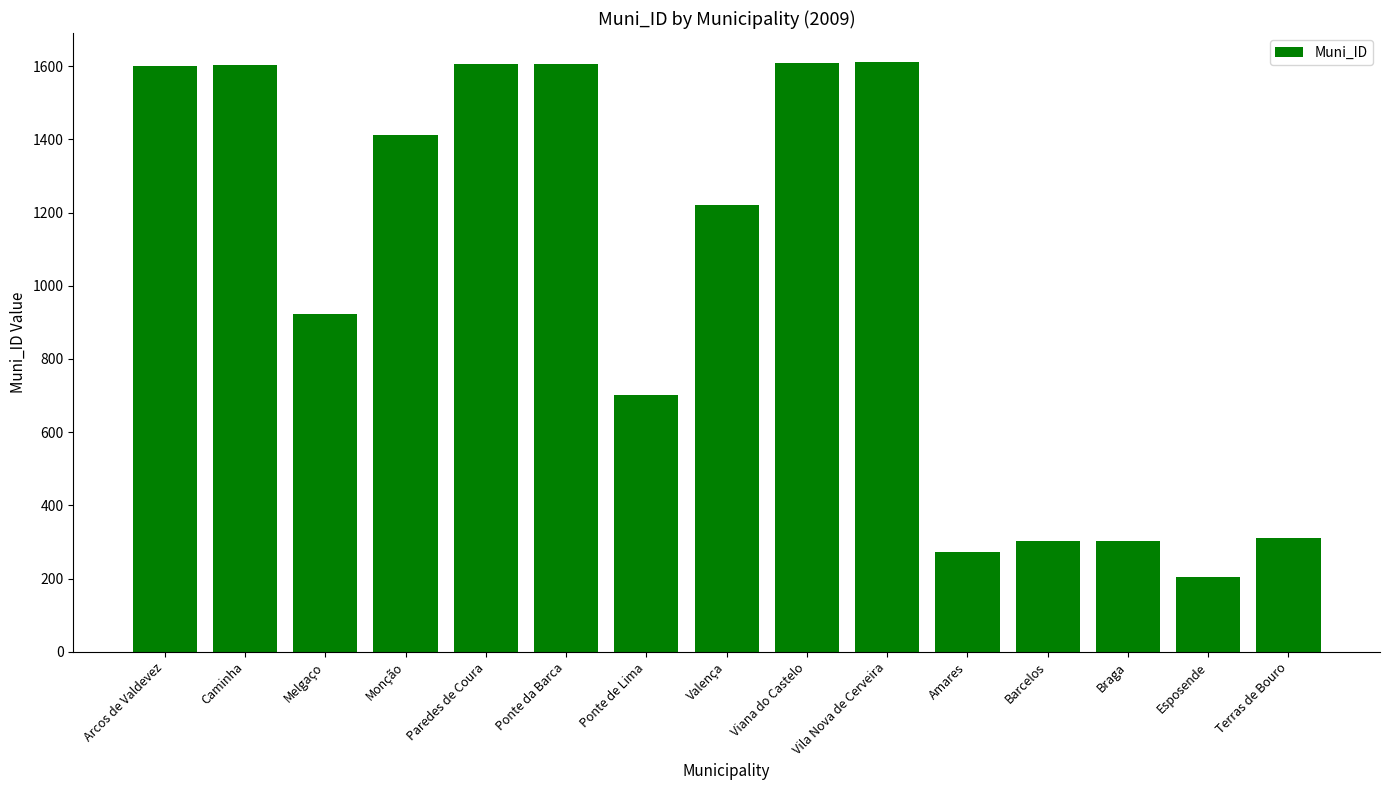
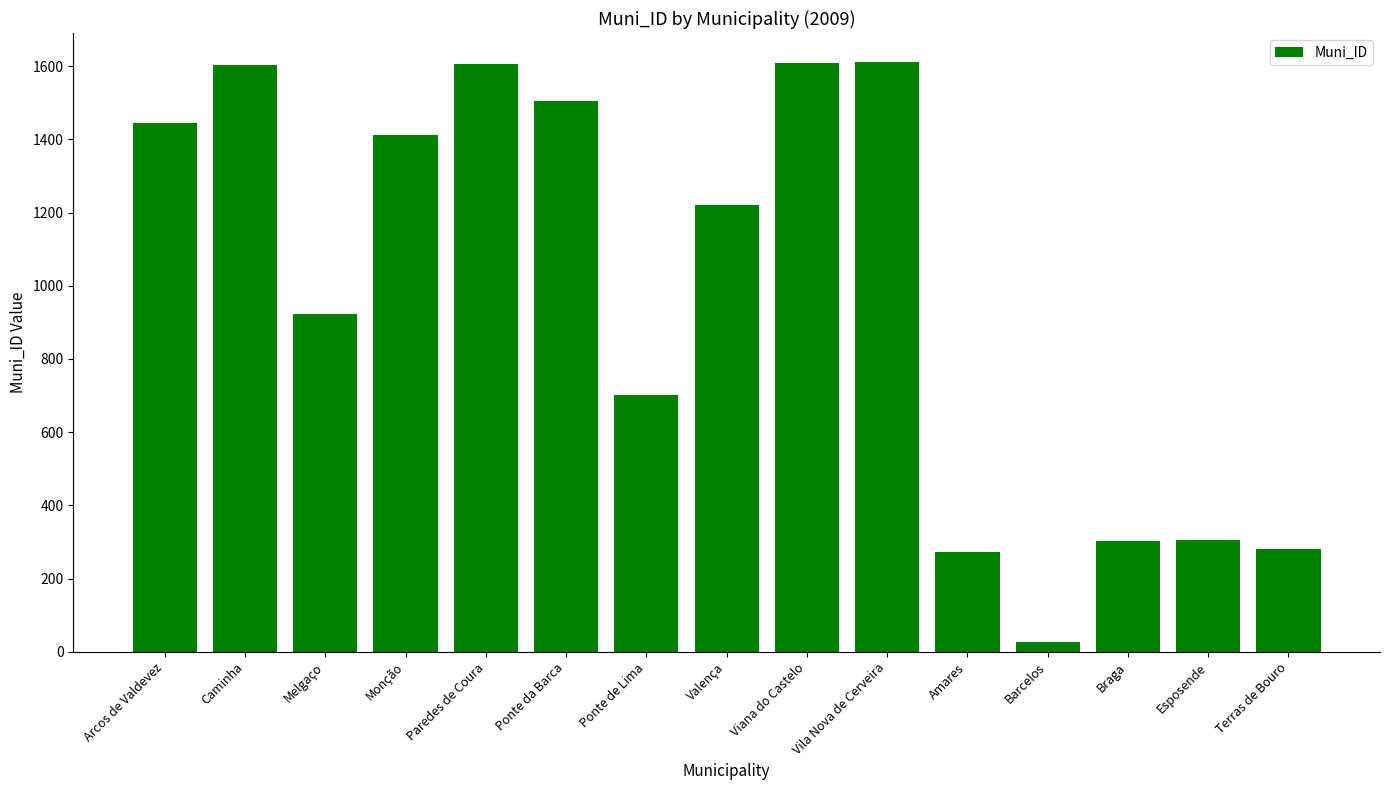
  {
-   "Arcos de Valdevez": 1600,
+   "Arcos de Valdevez": 1440,
    "Caminha": 1600,
    "Melgaço": 920,
    "Monção": 1410,
    "Paredes de Coura": 1610,
-   "Ponte da Barca": 1610,
+   "Ponte da Barca": 1510,
    "Ponte de Lima": 700,
    "Valença": 1220,
    "Viana do Castelo": 1610,
    "Vila Nova de Cerveira": 1610,
    "Amares": 270,
-   "Barcelos": 300,
+   "Barcelos": 30,
    "Braga": 300,
-   "Esposende": 200,
-   "Terras de Bouro": 310
+   "Esposende": 310,
+   "Terras de Bouro": 280
  }
